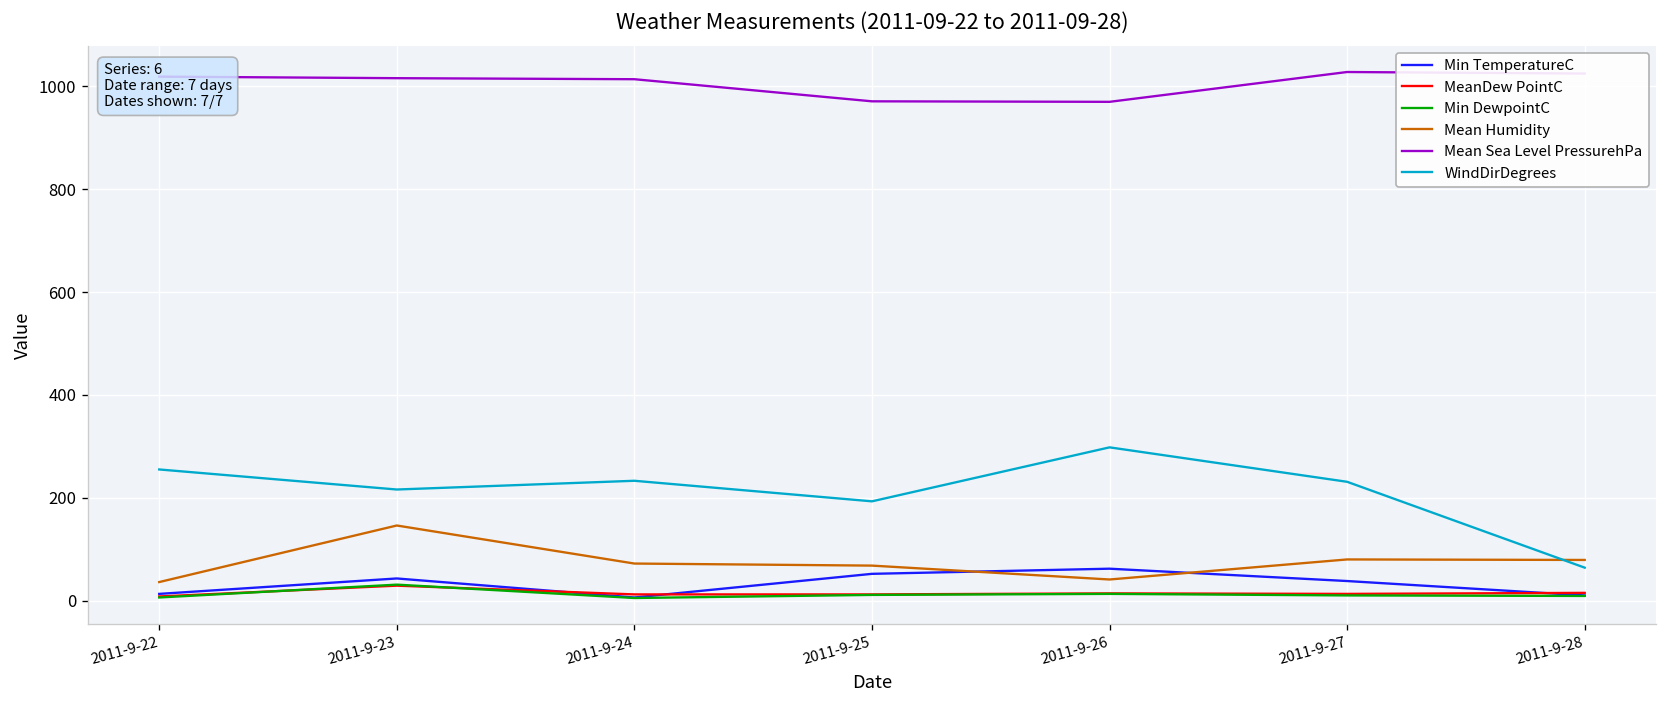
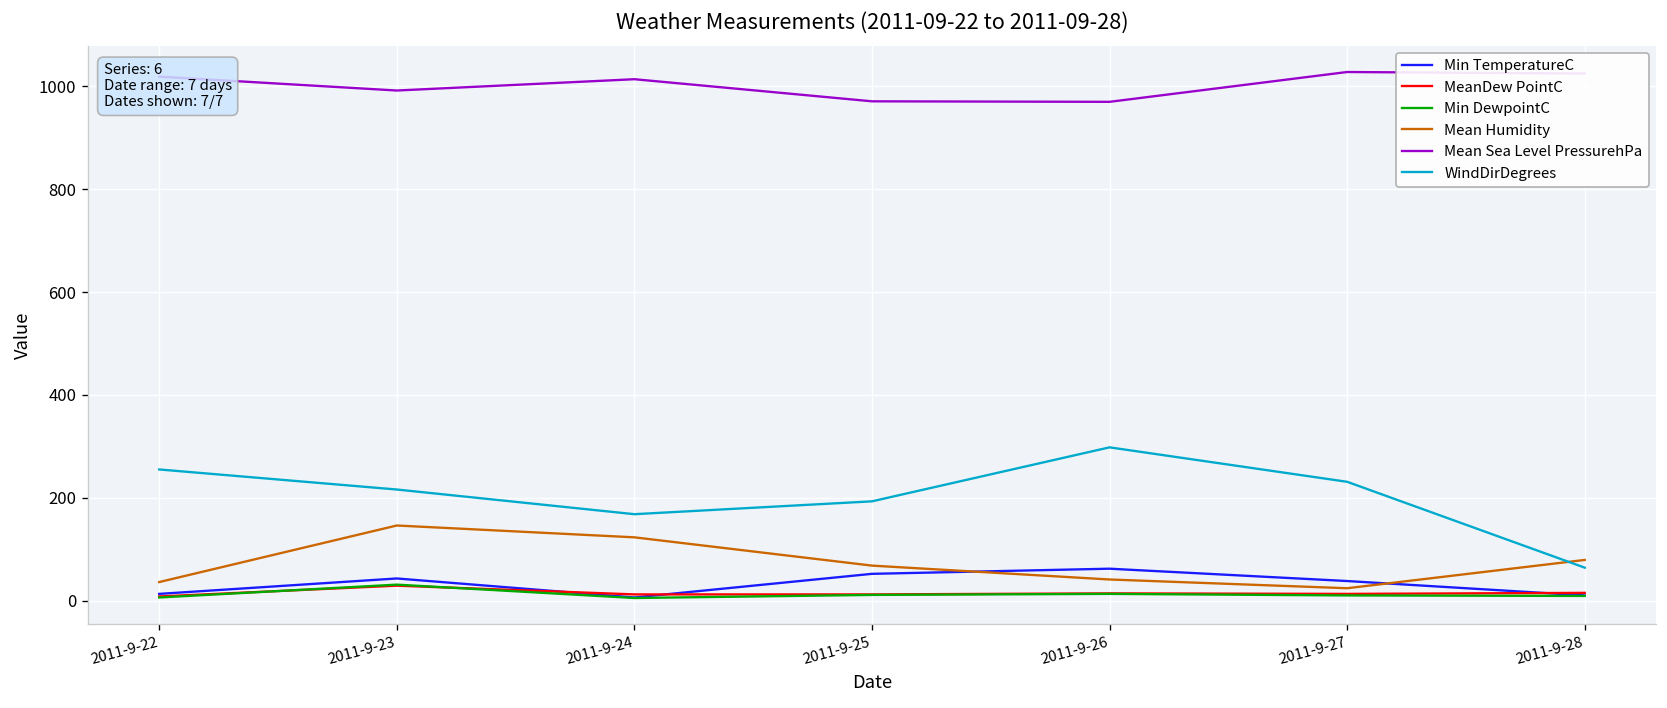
  {
    "Min TemperatureC": {
      "2011-9-23": 40,
      "2011-9-25": 50,
      "2011-9-26": 60,
      "2011-9-27": 40
    },
    "MeanDew PointC": {
      "2011-9-24": 10
    },
    "Mean Humidity": {
      "2011-9-22": 40,
      "2011-9-23": 150,
-     "2011-9-24": 70,
+     "2011-9-24": 120,
      "2011-9-25": 70,
      "2011-9-26": 40,
-     "2011-9-27": 80,
+     "2011-9-27": 20,
      "2011-9-28": 80
    },
    "Mean Sea Level PressurehPa": {
-     "2011-9-23": 1020,
+     "2011-9-23": 990,
      "2011-9-24": 1010,
      "2011-9-25": 970,
      "2011-9-26": 970,
      "2011-9-27": 1030
    },
    "WindDirDegrees": {
      "2011-9-22": 260,
      "2011-9-23": 220,
-     "2011-9-24": 230,
+     "2011-9-24": 170,
      "2011-9-25": 190,
      "2011-9-26": 300,
      "2011-9-27": 230,
      "2011-9-28": 60
    }
  }
